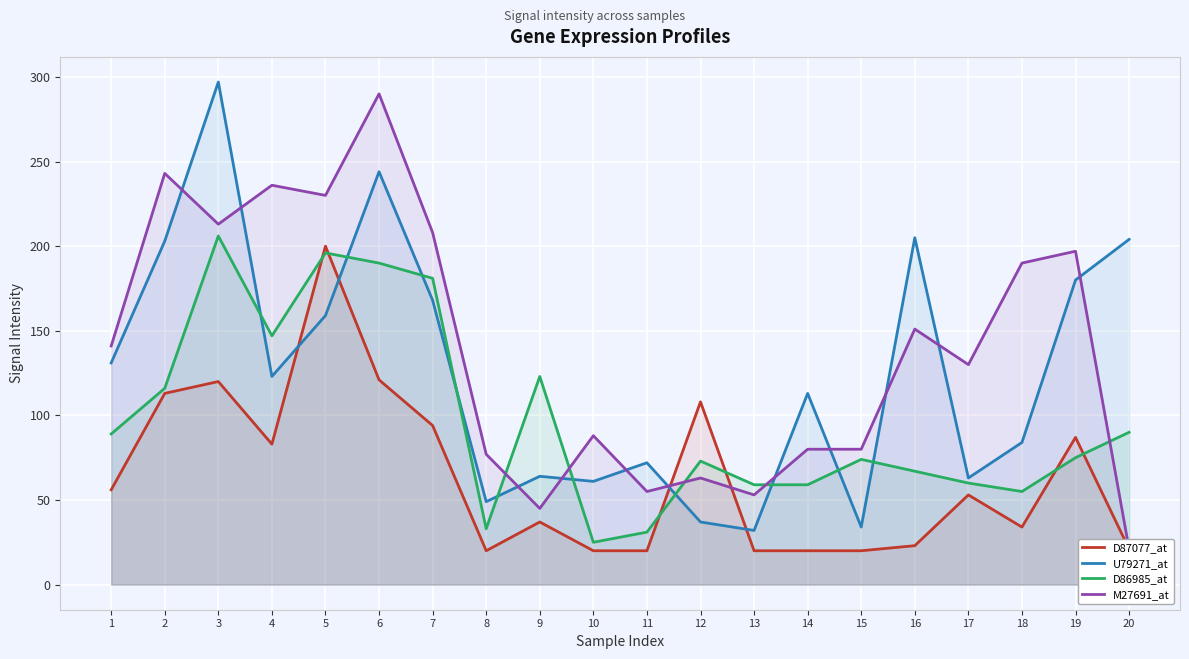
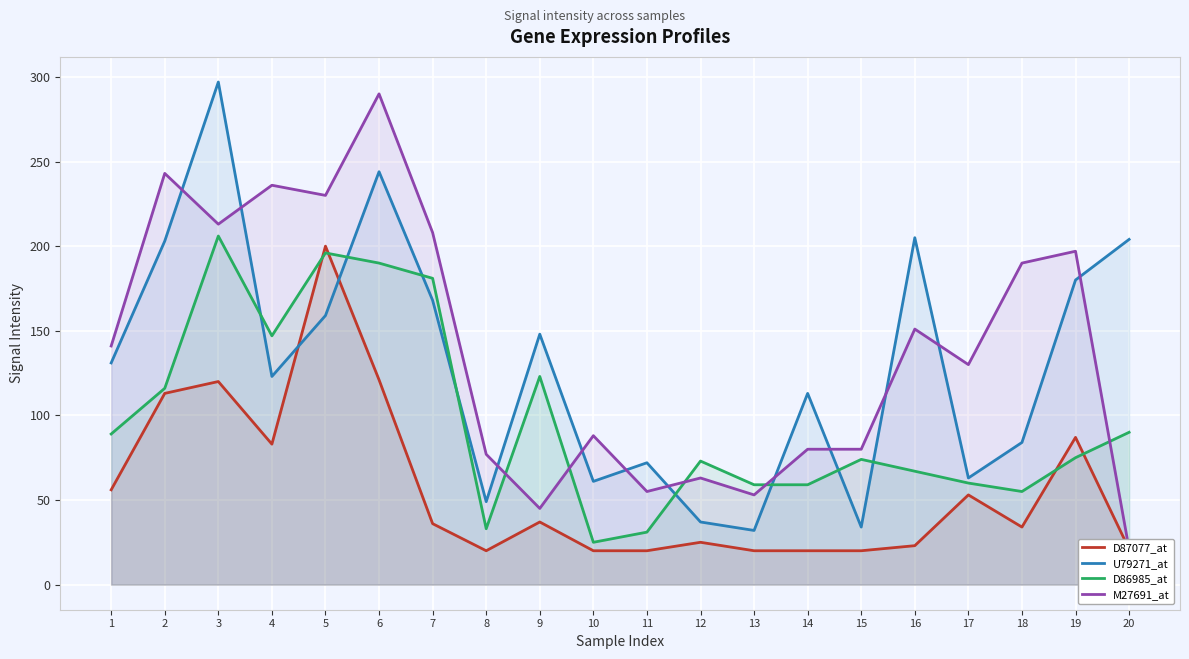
  {
    "D87077_at": {
      "1": 56,
      "2": 113,
      "3": 120,
      "4": 83,
      "5": 200,
      "6": 121,
-     "7": 94,
+     "7": 36,
      "8": 20,
      "9": 37,
      "10": 20,
      "11": 20,
-     "12": 108,
+     "12": 25,
      "13": 20,
      "14": 20,
      "15": 20,
      "16": 23,
      "17": 53,
      "18": 34,
      "19": 87
    },
    "U79271_at": {
      "1": 131,
      "2": 203,
      "3": 297,
      "4": 123,
      "5": 159,
      "6": 244,
      "7": 168,
      "8": 49,
-     "9": 64,
+     "9": 148,
      "10": 61,
      "11": 72,
      "12": 37,
      "13": 32,
      "14": 113,
      "15": 34,
      "16": 205,
      "17": 63,
      "18": 84,
      "19": 180,
      "20": 204
    },
    "D86985_at": {
      "1": 89,
      "2": 116,
      "3": 206,
      "4": 147,
      "5": 196,
      "6": 190,
      "7": 181,
      "8": 33,
      "9": 123,
      "10": 25,
      "11": 31,
      "12": 73,
      "13": 59,
      "14": 59,
      "15": 74,
      "16": 67,
      "17": 60,
      "18": 55,
      "19": 75,
      "20": 90
    },
    "M27691_at": {
      "1": 141,
      "2": 243,
      "3": 213,
      "4": 236,
      "5": 230,
      "6": 290,
      "7": 208,
      "8": 77,
      "9": 45,
      "10": 88,
      "11": 55,
      "12": 63,
      "13": 53,
      "14": 80,
      "15": 80,
      "16": 151,
      "17": 130,
      "18": 190,
      "19": 197
    }
  }
